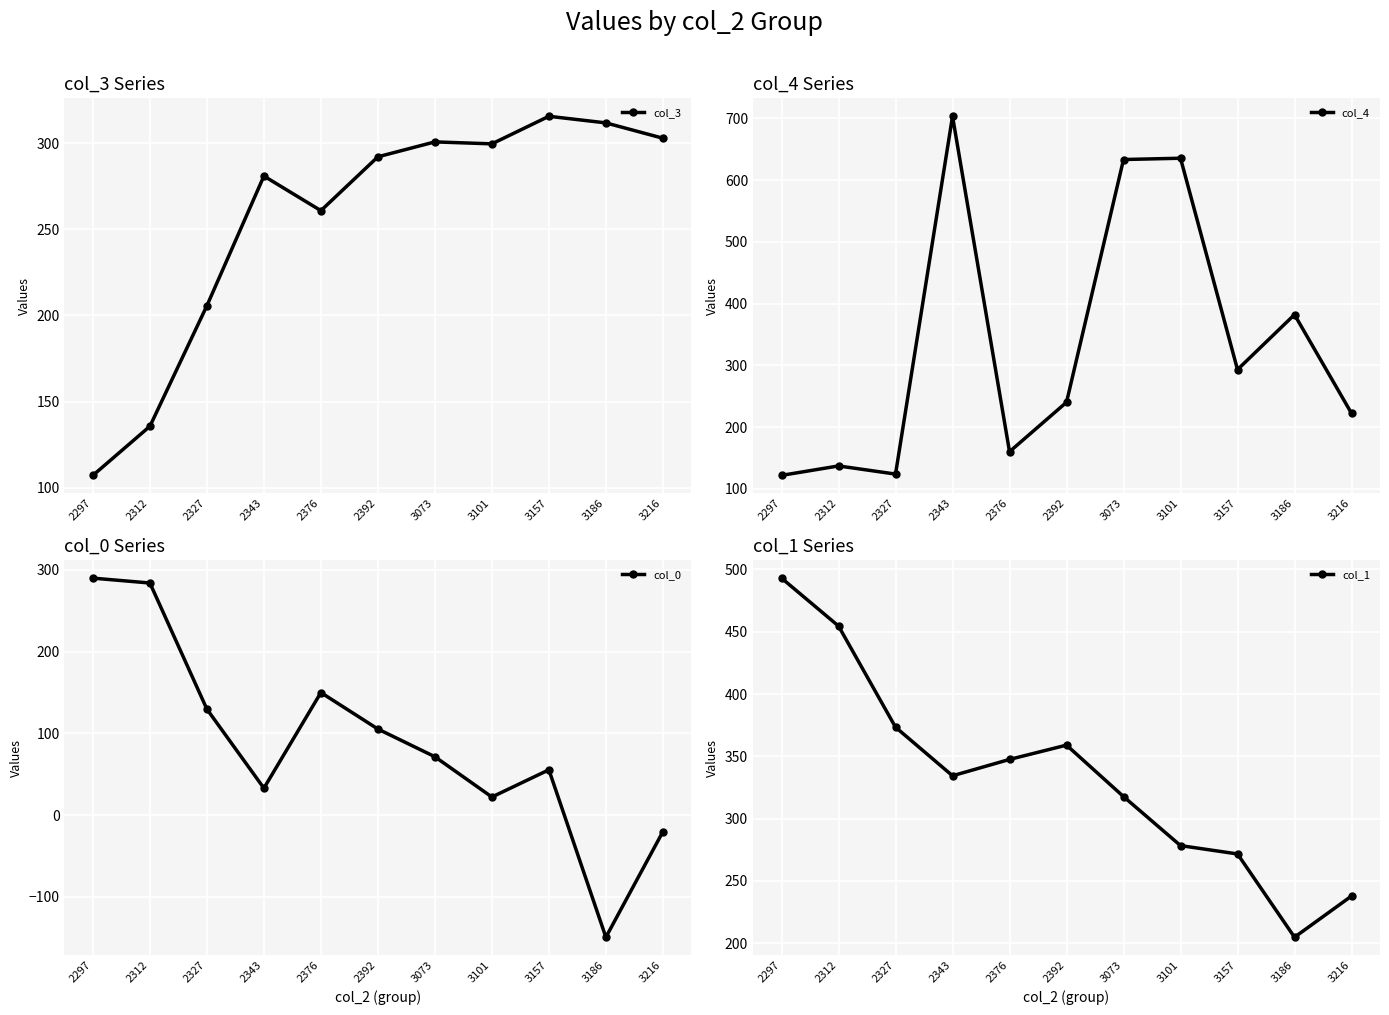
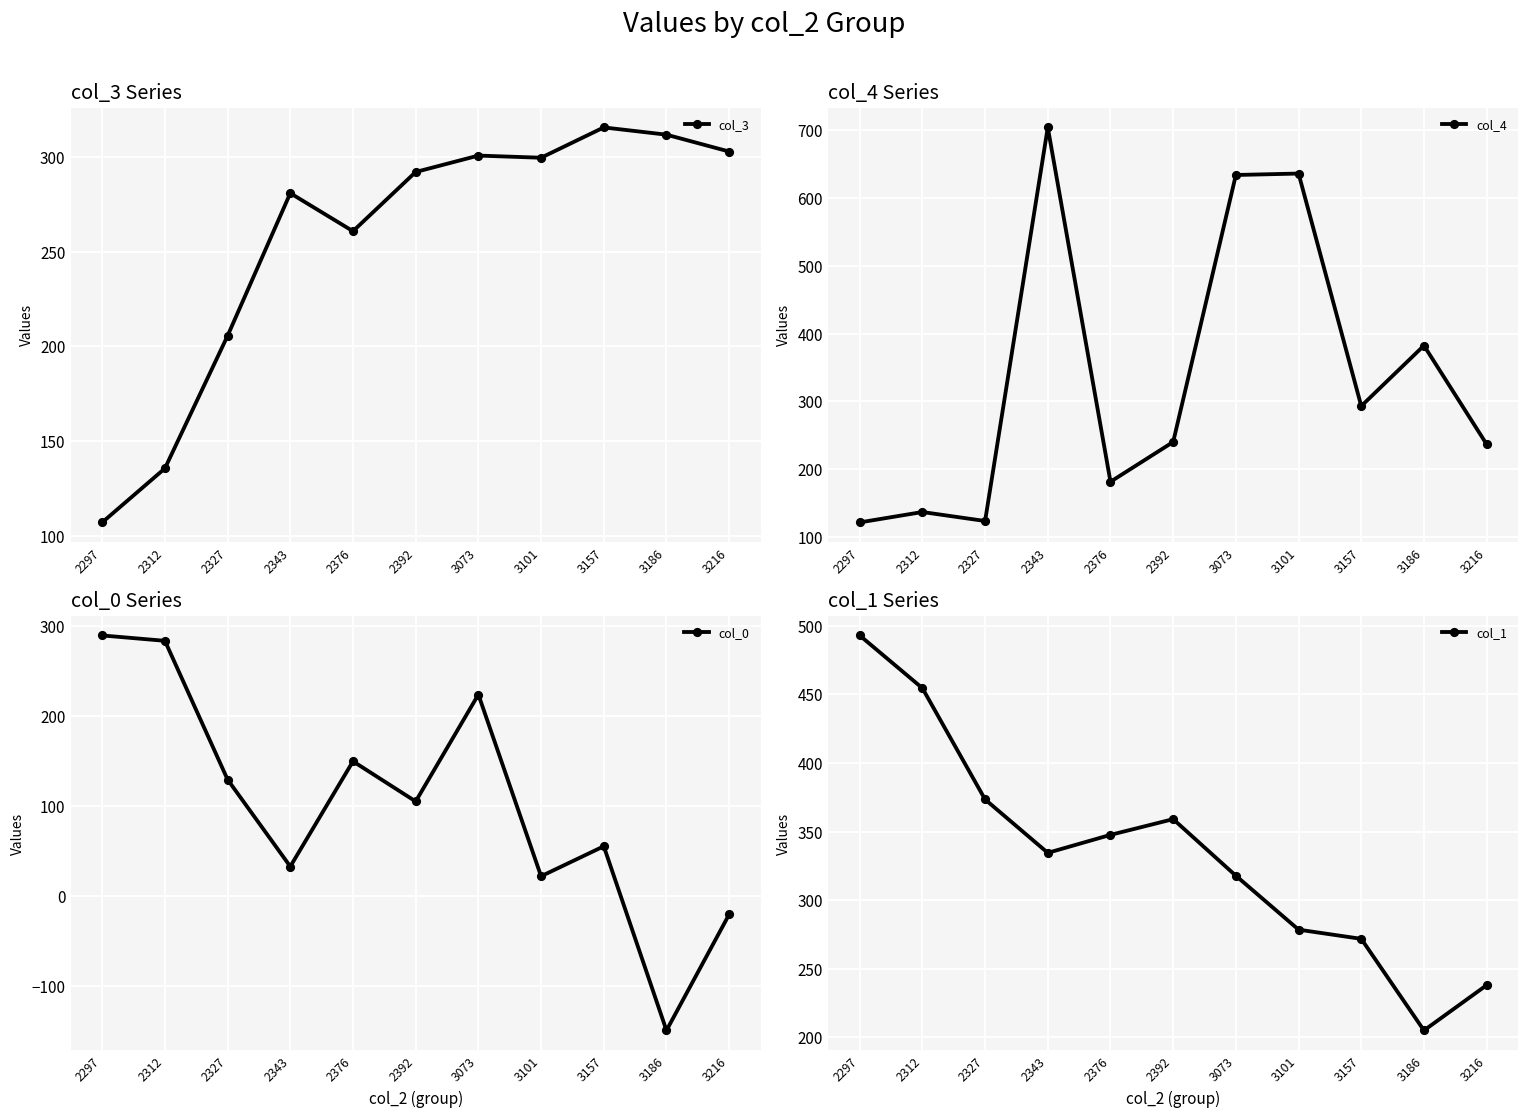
  {
    "col_3 Series": {
      "2297": 107,
      "2312": 136,
      "2327": 206,
      "2343": 281,
      "2376": 261,
      "2392": 292,
      "3073": 301,
      "3101": 300,
      "3157": 316,
      "3186": 312,
      "3216": 303
    },
    "col_4 Series": {
      "2297": 120,
      "2312": 140,
      "2327": 120,
      "2343": 700,
-     "2376": 160,
+     "2376": 180,
      "2392": 240,
      "3073": 630,
      "3101": 640,
      "3157": 290,
      "3186": 380,
-     "3216": 220
+     "3216": 240
    },
    "col_0 Series": {
      "2297": 290,
      "2312": 280,
      "2327": 130,
      "2343": 30,
      "2376": 150,
      "2392": 110,
-     "3073": 70,
+     "3073": 220,
      "3101": 20,
      "3157": 60,
      "3186": -150,
      "3216": -20
    },
    "col_1 Series": {
      "2297": 493,
      "2312": 455,
      "2327": 373,
      "2343": 334,
      "2376": 348,
      "2392": 359,
      "3073": 318,
      "3101": 278,
      "3157": 272,
      "3186": 205,
      "3216": 238
    }
  }
